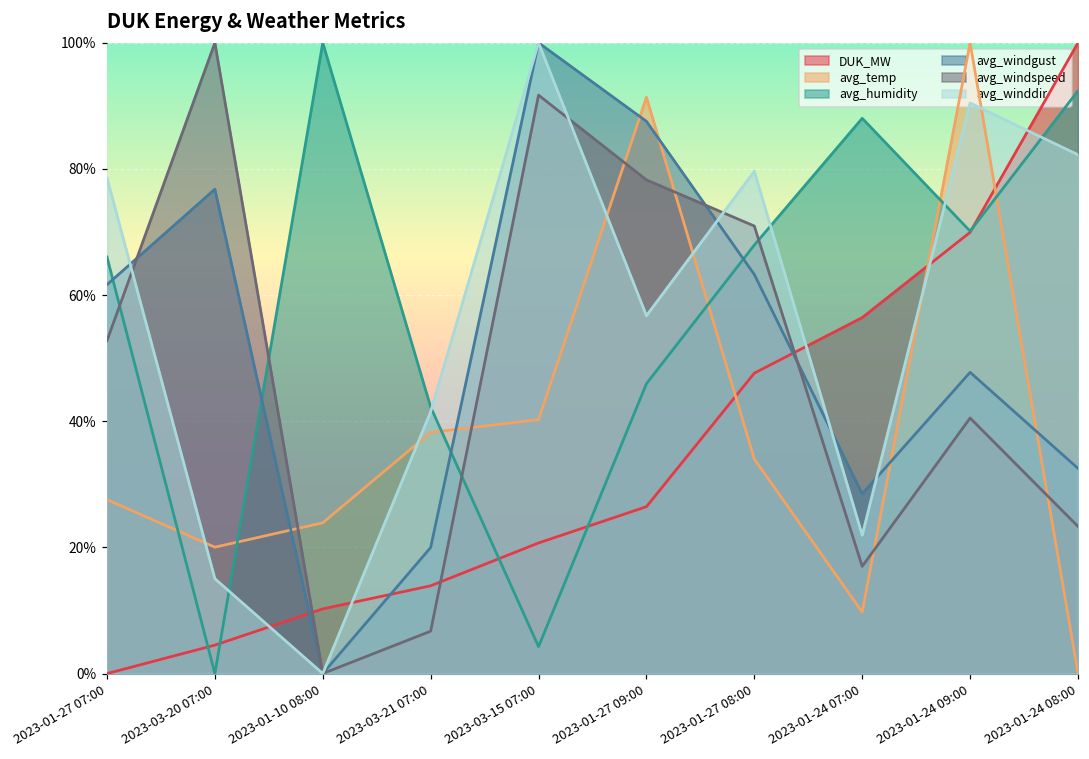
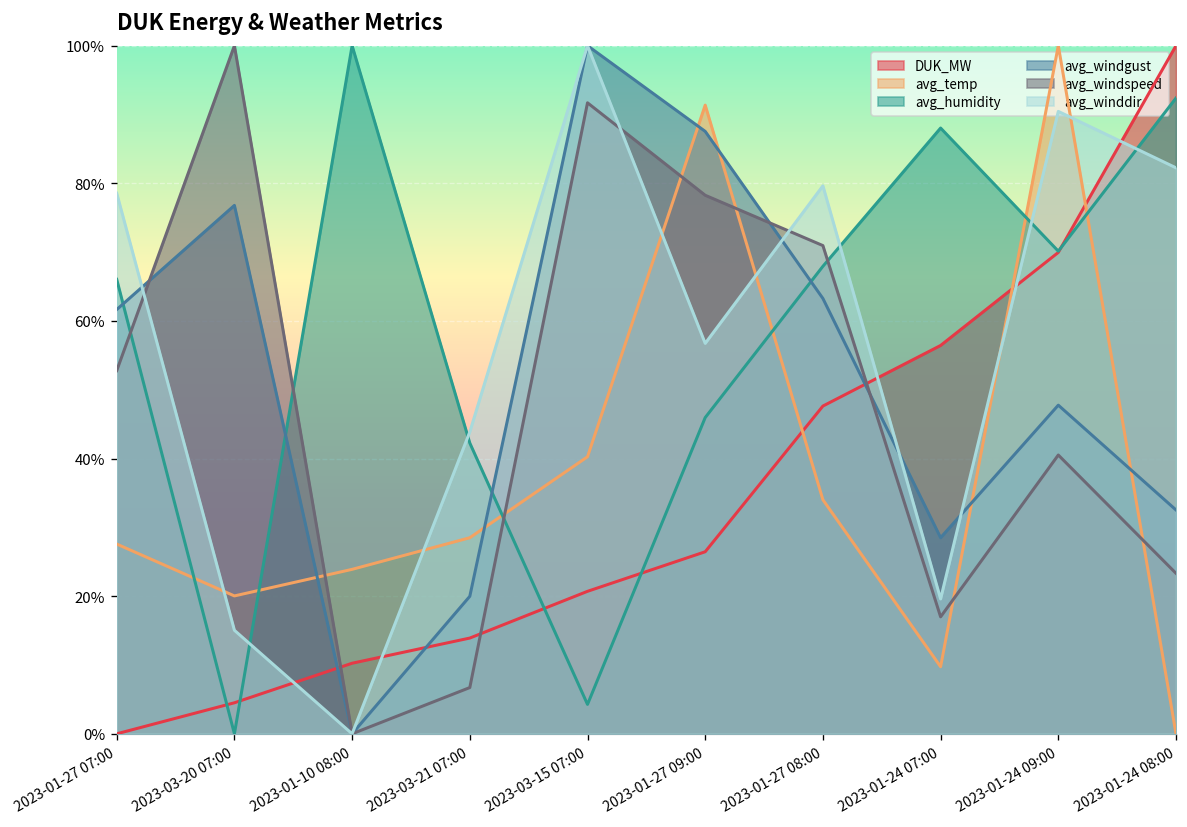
  {
    "DUK_MW": {
      "2023-01-27 07:00": "0%",
      "2023-03-20 07:00": "5%",
      "2023-01-10 08:00": "10%",
      "2023-03-21 07:00": "14%",
      "2023-03-15 07:00": "21%",
      "2023-01-27 09:00": "26%",
      "2023-01-27 08:00": "48%",
      "2023-01-24 07:00": "56%",
      "2023-01-24 08:00": "100%"
    },
    "avg_temp": {
      "2023-01-27 07:00": "28%",
      "2023-03-20 07:00": "20%",
      "2023-01-10 08:00": "24%",
-     "2023-03-21 07:00": "38%",
+     "2023-03-21 07:00": "28%",
      "2023-03-15 07:00": "40%",
      "2023-01-27 09:00": "91%",
      "2023-01-27 08:00": "34%",
      "2023-01-24 07:00": "10%",
      "2023-01-24 09:00": "100%",
      "2023-01-24 08:00": "0%"
    },
    "avg_winddir": {
      "2023-01-27 07:00": "79%",
      "2023-03-20 07:00": "15%",
-     "2023-03-21 07:00": "42%",
+     "2023-03-21 07:00": "44%",
      "2023-01-27 09:00": "57%",
      "2023-01-27 08:00": "80%",
-     "2023-01-24 07:00": "22%",
+     "2023-01-24 07:00": "20%",
      "2023-01-24 09:00": "90%",
      "2023-01-24 08:00": "82%"
    }
  }
